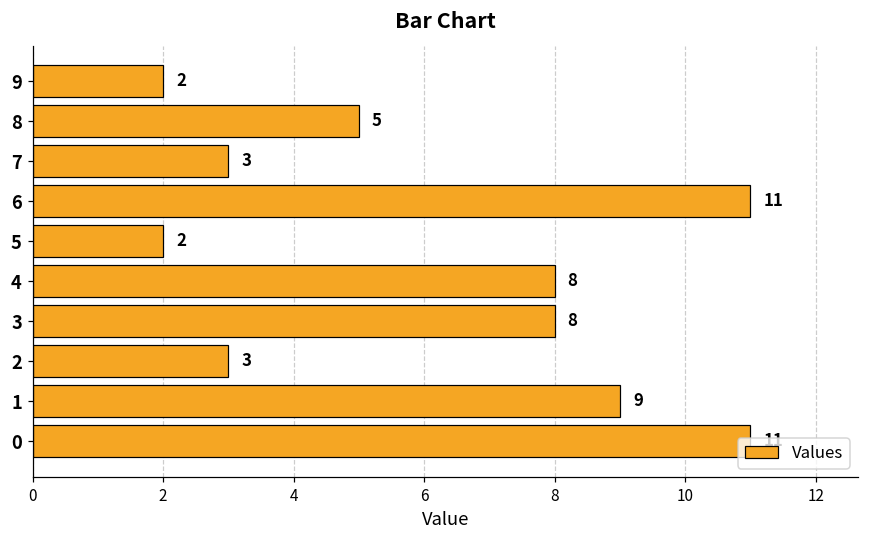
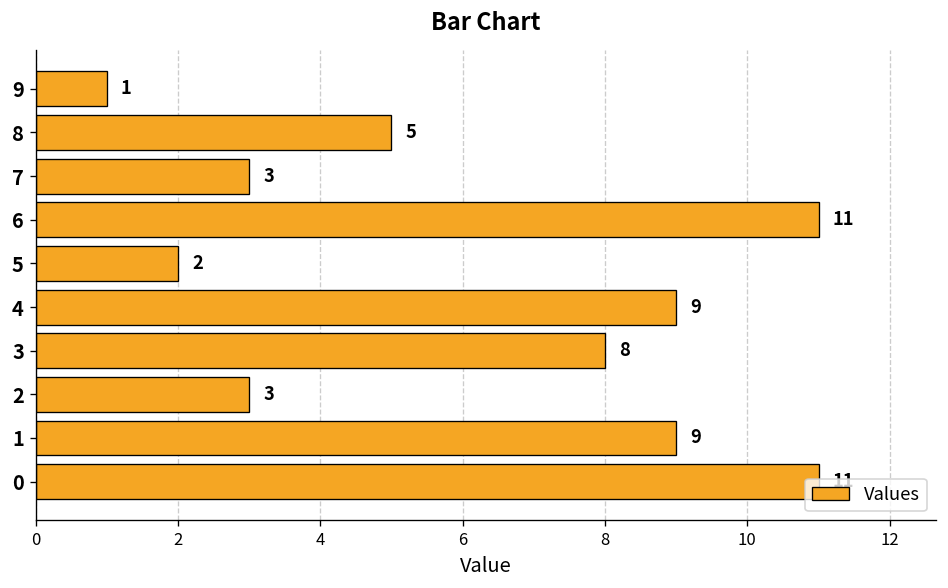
  {
-   "9": 2,
+   "9": 1,
    "8": 5,
    "7": 3,
    "6": 11,
    "5": 2,
-   "4": 8,
+   "4": 9,
    "3": 8,
    "2": 3,
    "1": 9
  }
